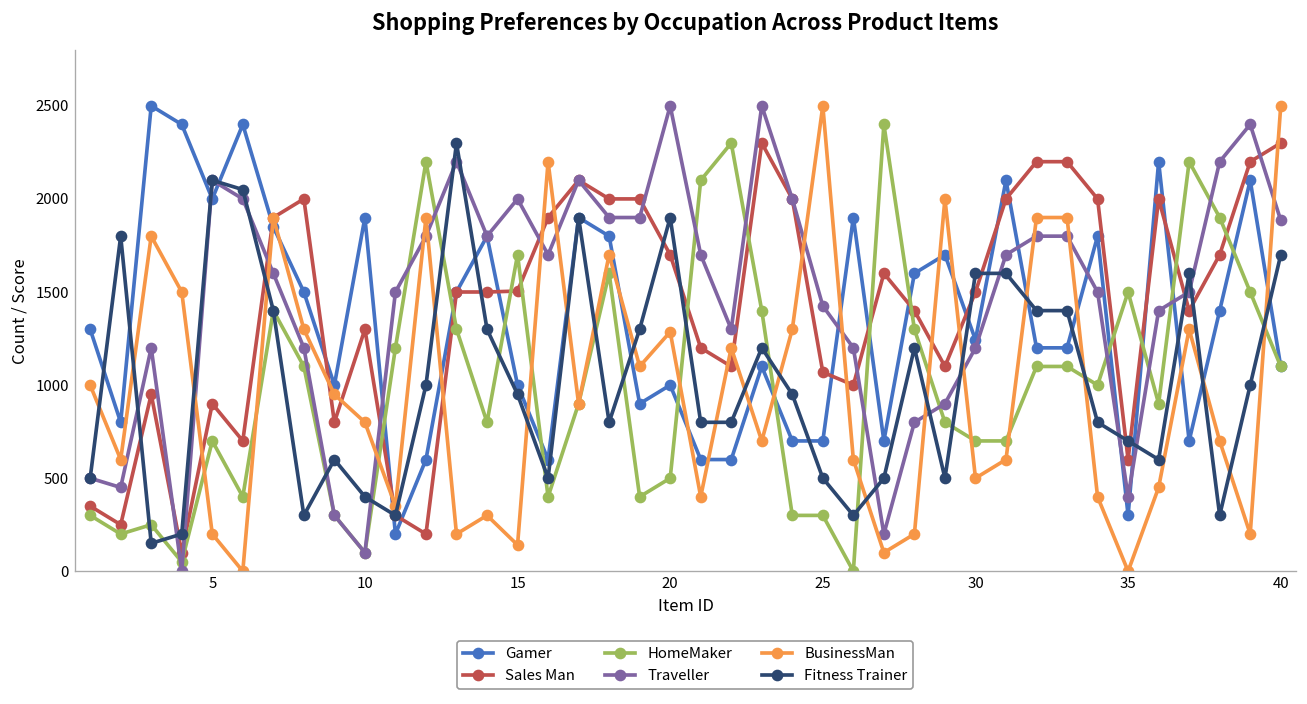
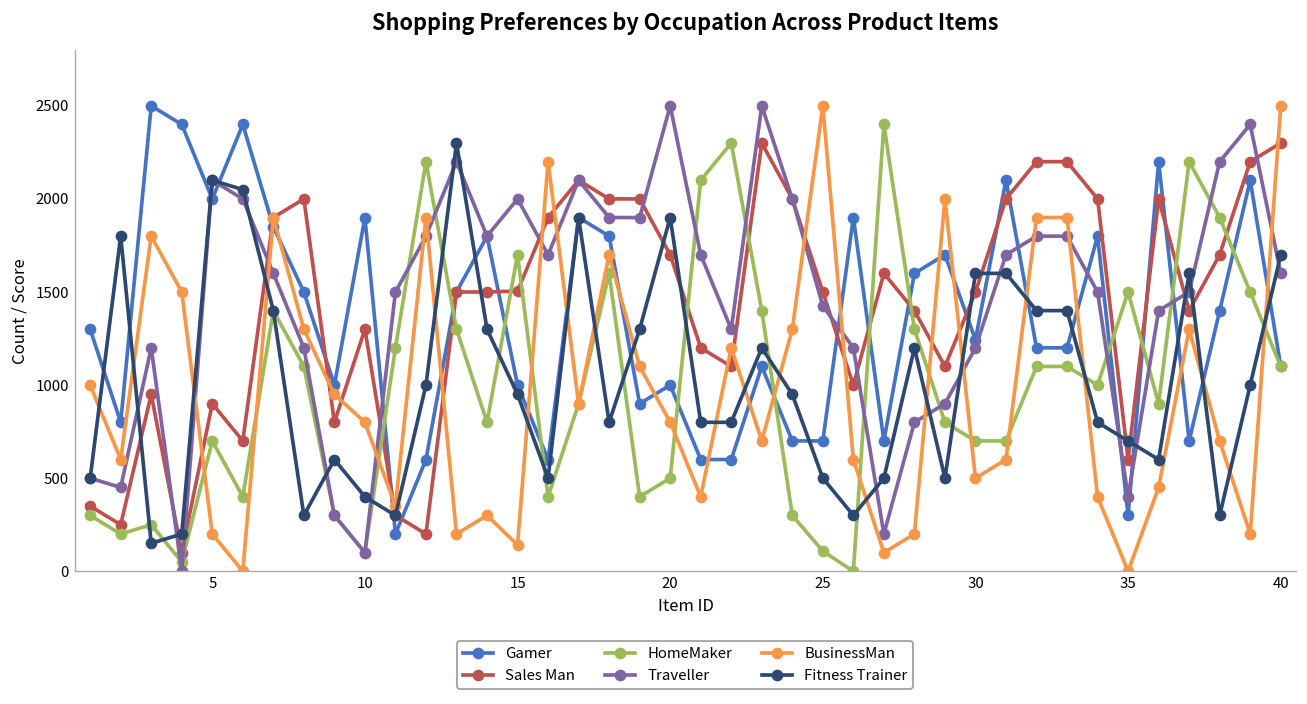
  {
    "Gamer": {
      "5": 2000,
      "10": 1900,
      "15": 1000,
      "20": 1000,
      "25": 700,
      "30": 1240,
      "35": 300
    },
    "Sales Man": {
      "5": 900,
      "10": 1300,
      "15": 1510,
      "20": 1700,
-     "25": 1070,
+     "25": 1500,
      "30": 1500,
      "35": 600,
      "40": 2300
    },
    "HomeMaker": {
      "5": 700,
      "15": 1700,
      "20": 500,
-     "25": 300,
+     "25": 110,
      "30": 700,
      "35": 1500
    },
    "Traveller": {
      "15": 2000,
      "20": 2500,
      "25": 1430,
      "30": 1200,
      "35": 400,
-     "40": 1890
+     "40": 1600
    },
    "BusinessMan": {
      "5": 200,
      "10": 800,
      "15": 140,
-     "20": 1290,
+     "20": 800,
      "25": 2500,
      "30": 500,
      "35": 0,
      "40": 2500
    },
    "Fitness Trainer": {
      "10": 400,
      "15": 950,
      "20": 1900,
      "25": 500,
      "30": 1600,
      "35": 700,
      "40": 1700
    }
  }
